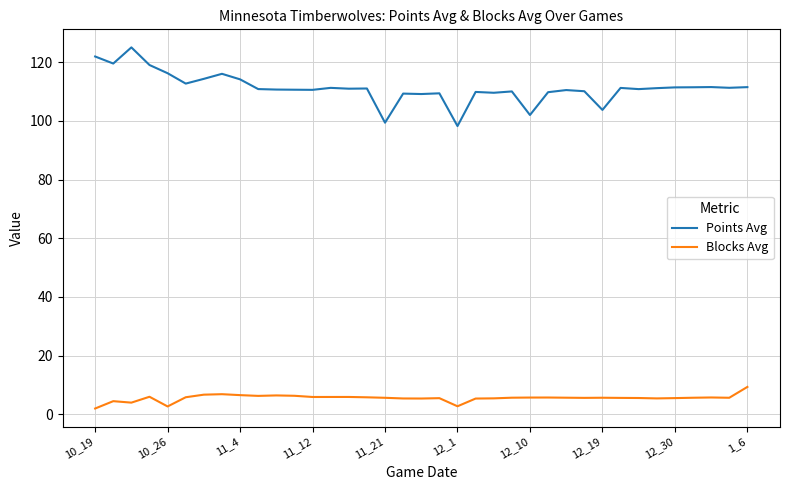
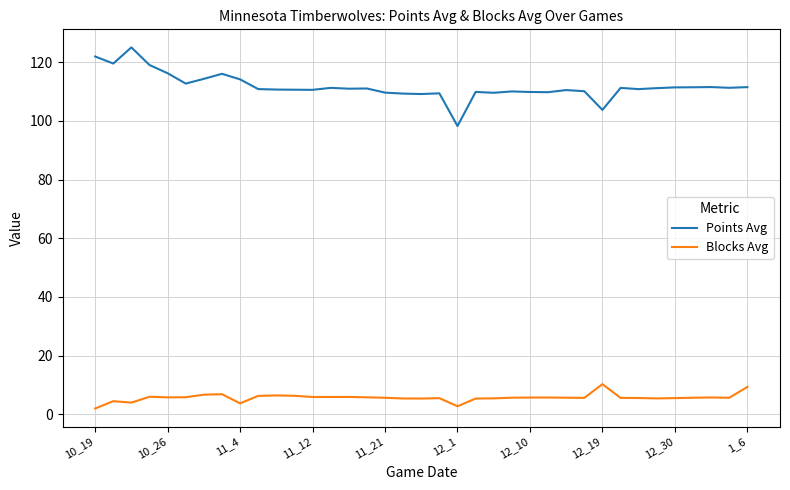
  {
    "Points Avg": {
      "10_19": 122,
      "10_26": 116,
      "11_4": 114,
      "11_12": 111,
-     "11_21": 99,
+     "11_21": 110,
      "12_1": 98,
-     "12_10": 102,
+     "12_10": 110,
      "12_19": 104,
      "12_30": 111,
      "1_6": 111
    },
    "Blocks Avg": {
      "10_19": 2,
-     "10_26": 3,
-     "11_4": 7,
+     "10_26": 6,
+     "11_4": 4,
      "11_12": 6,
      "11_21": 6,
      "12_1": 3,
      "12_10": 6,
-     "12_19": 6,
+     "12_19": 10,
      "12_30": 6,
      "1_6": 9
    }
  }
